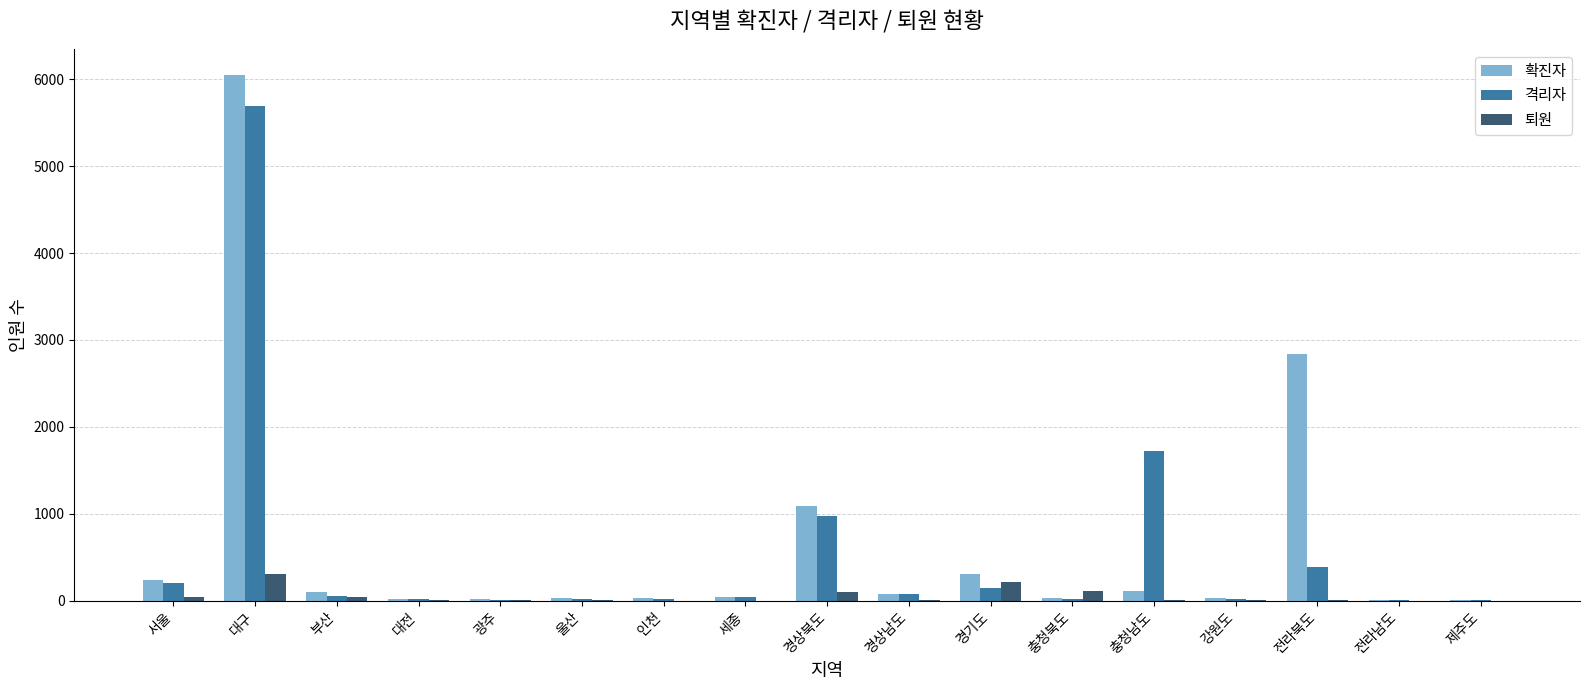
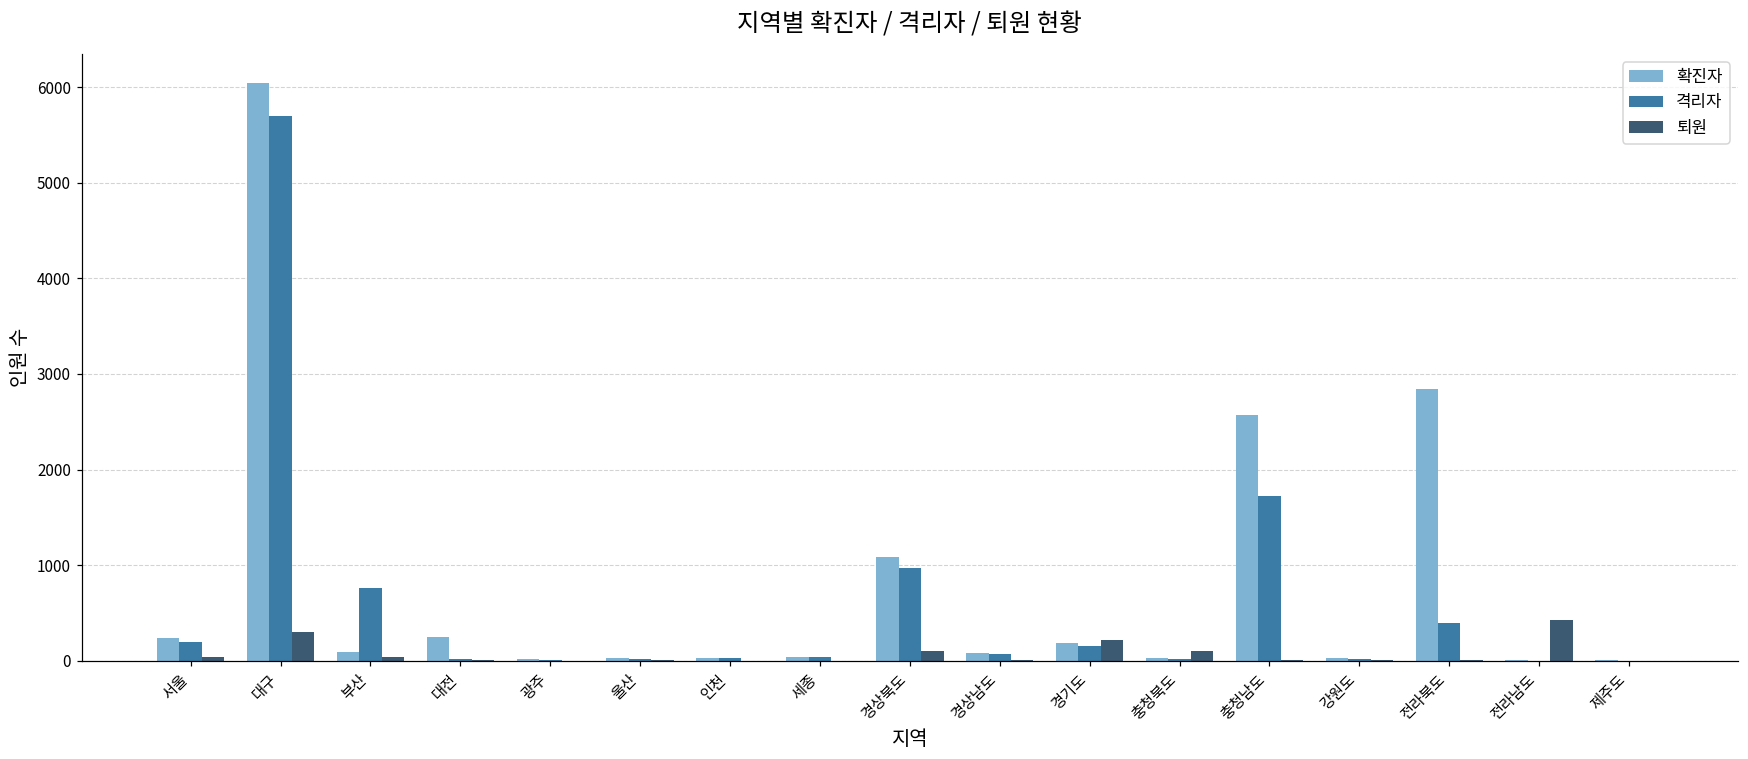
  {
    "확진자": {
      "서울": 200,
      "대구": 6000,
      "부산": 100,
-     "대전": 0,
+     "대전": 200,
      "세종": 0,
      "경상북도": 1100,
      "경상남도": 100,
-     "경기도": 300,
-     "충청남도": 100,
+     "경기도": 200,
+     "충청남도": 2600,
      "강원도": 0,
      "전라북도": 2800
    },
    "격리자": {
      "서울": 200,
      "대구": 5700,
-     "부산": 100,
+     "부산": 800,
      "세종": 0,
      "경상북도": 1000,
      "경상남도": 100,
      "경기도": 200,
      "충청남도": 1700,
      "전라북도": 400
    },
    "퇴원": {
      "서울": 0,
      "대구": 300,
      "부산": 0,
      "세종": 0,
      "경상북도": 100,
      "경기도": 200,
      "충청북도": 100,
-     "전라남도": 0
+     "전라남도": 400
    }
  }
